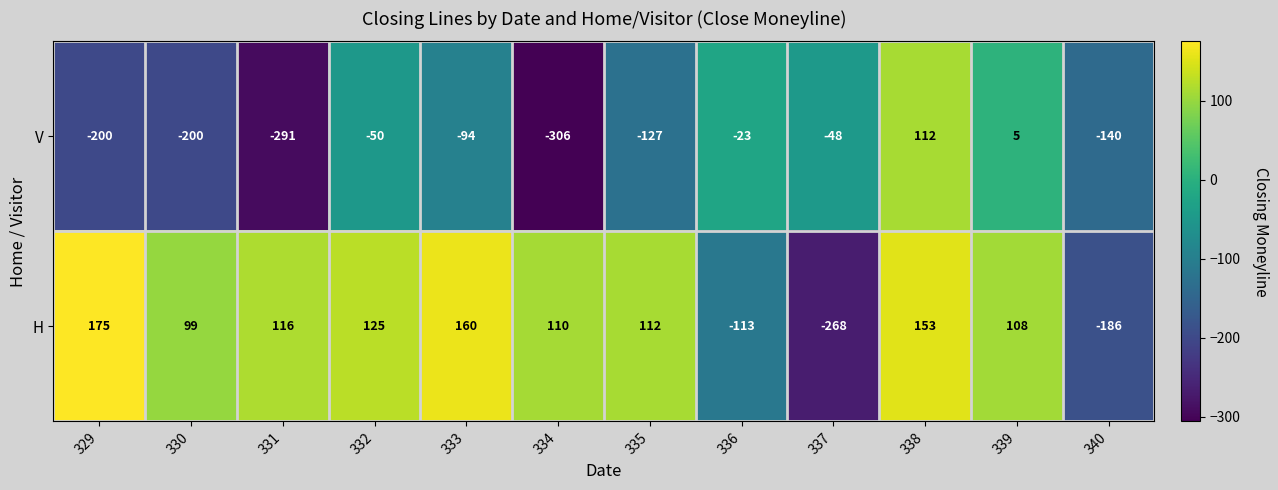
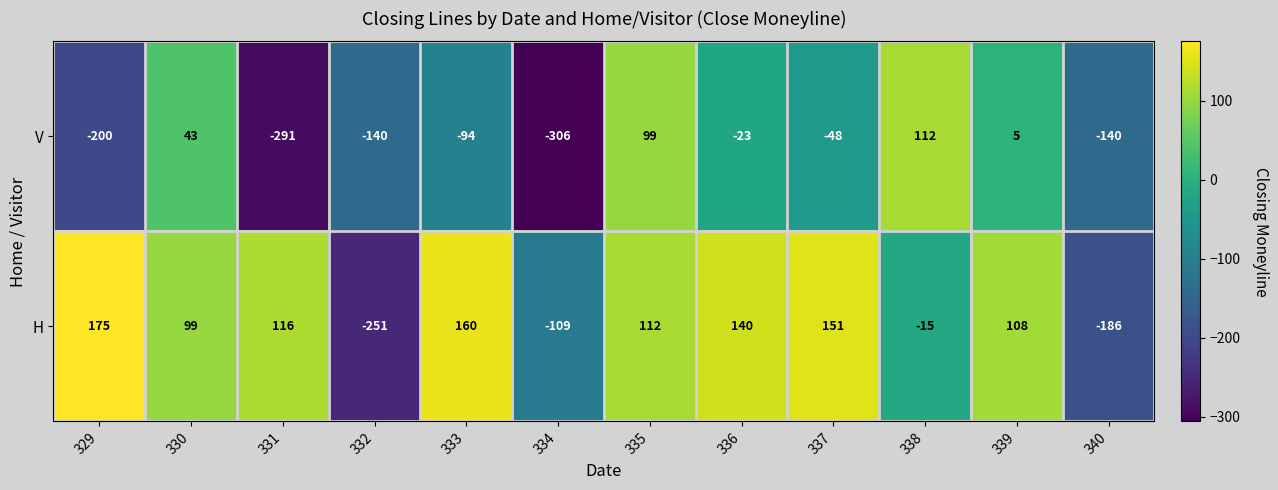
  {
    "V": {
      "329": -200,
-     "330": -200,
+     "330": 43,
      "331": -291,
-     "332": -50,
+     "332": -140,
      "333": -94,
      "334": -306,
-     "335": -127,
+     "335": 99,
      "336": -23,
      "337": -48,
      "338": 112,
      "339": 5,
      "340": -140
    },
    "H": {
      "329": 175,
      "330": 99,
      "331": 116,
-     "332": 125,
+     "332": -251,
      "333": 160,
-     "334": 110,
+     "334": -109,
      "335": 112,
-     "336": -113,
-     "337": -268,
-     "338": 153,
+     "336": 140,
+     "337": 151,
+     "338": -15,
      "339": 108,
      "340": -186
    }
  }
